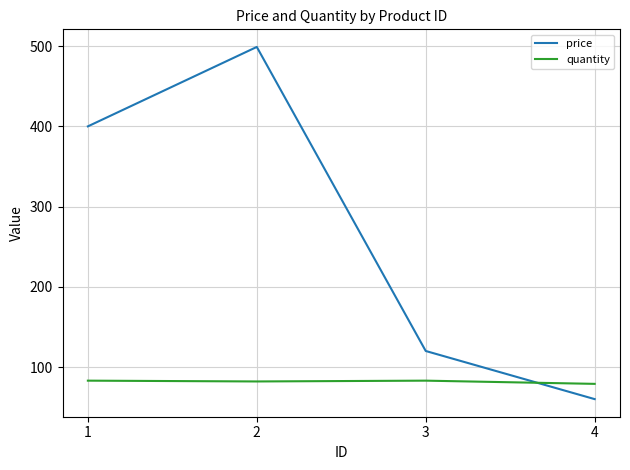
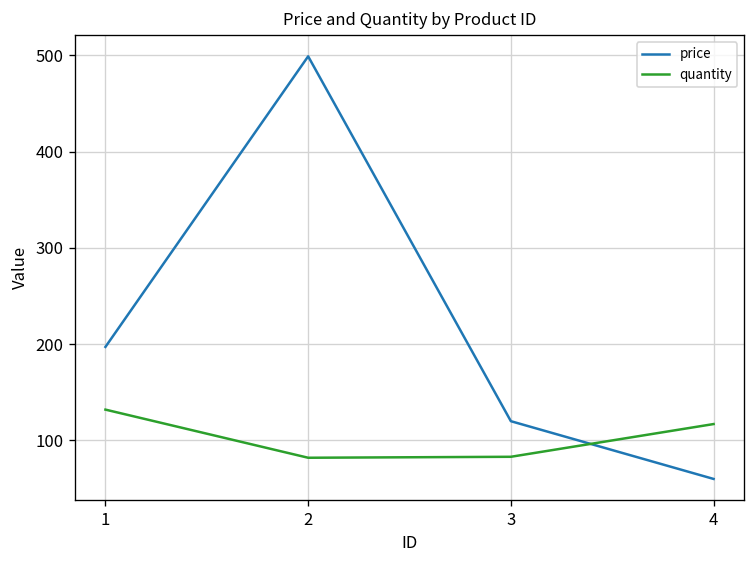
  {
    "price": {
-     "1": 400,
+     "1": 200,
      "2": 500,
      "3": 120,
      "4": 60
    },
    "quantity": {
-     "1": 80,
+     "1": 130,
      "2": 80,
      "3": 80,
-     "4": 80
+     "4": 120
    }
  }
